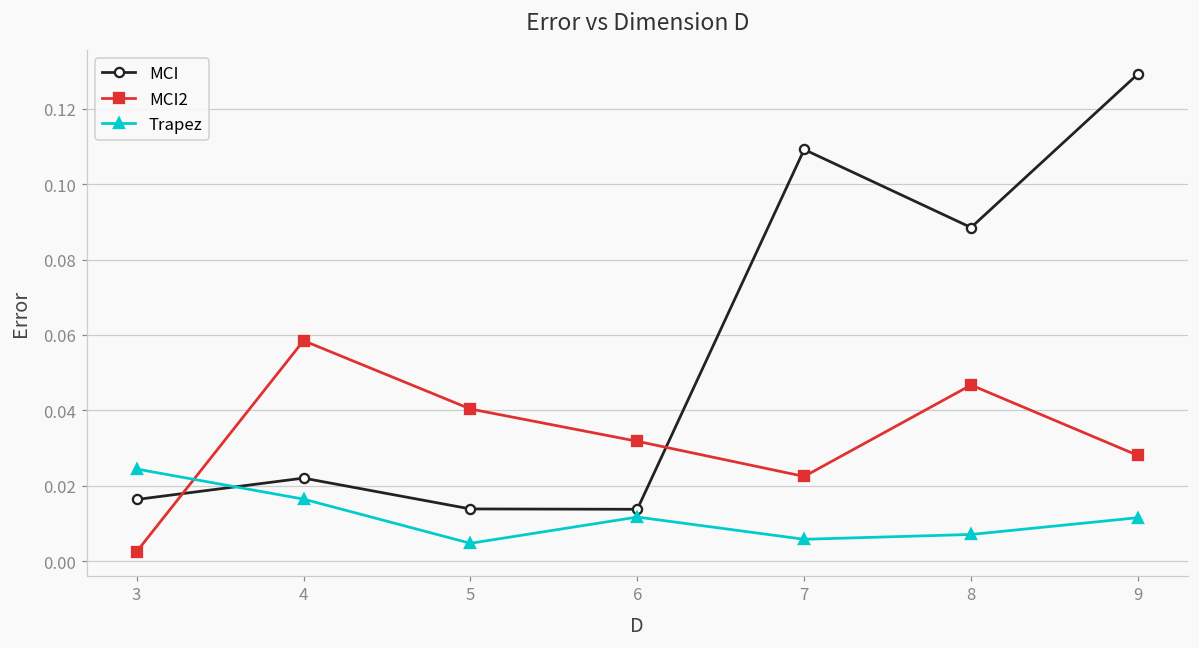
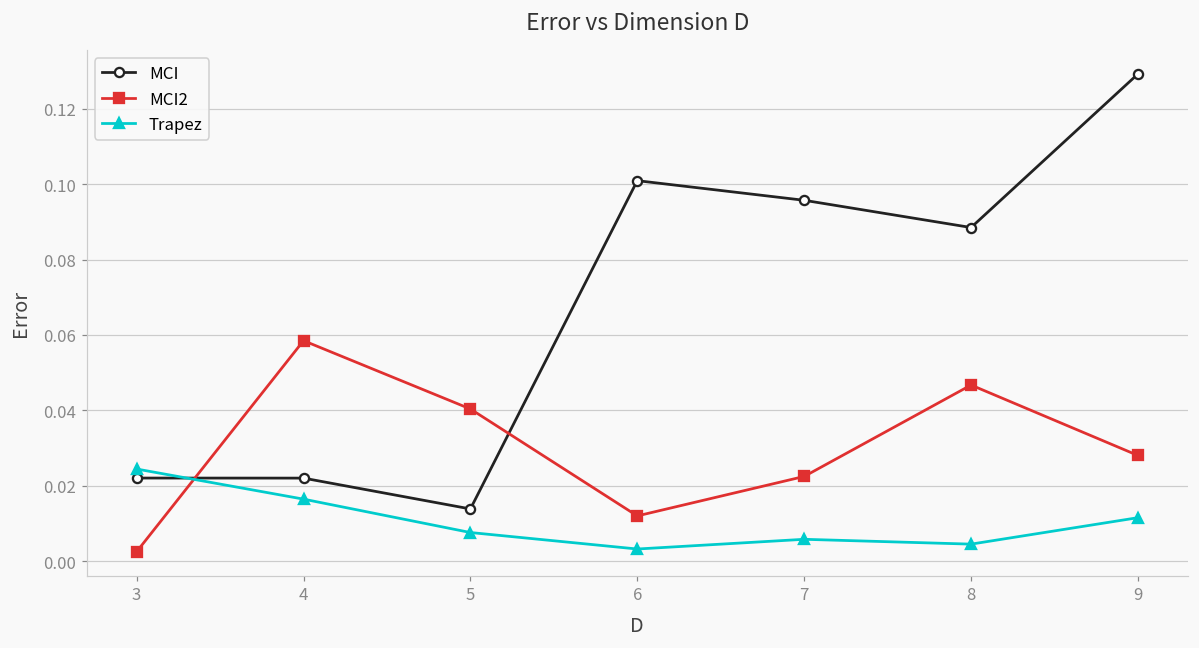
  {
    "MCI": {
-     "3": 0.016,
+     "3": 0.022,
      "4": 0.022,
      "5": 0.014,
-     "6": 0.014,
-     "7": 0.109,
+     "6": 0.101,
+     "7": 0.096,
      "8": 0.088,
      "9": 0.129
    },
    "MCI2": {
      "3": 0.002,
      "4": 0.058,
      "5": 0.040,
-     "6": 0.032,
+     "6": 0.012,
      "7": 0.022,
      "8": 0.047,
      "9": 0.028
    },
    "Trapez": {
      "3": 0.024,
      "4": 0.016,
-     "5": 0.005,
-     "6": 0.012,
+     "5": 0.008,
+     "6": 0.003,
      "7": 0.006,
-     "8": 0.007,
+     "8": 0.004,
      "9": 0.011
    }
  }
